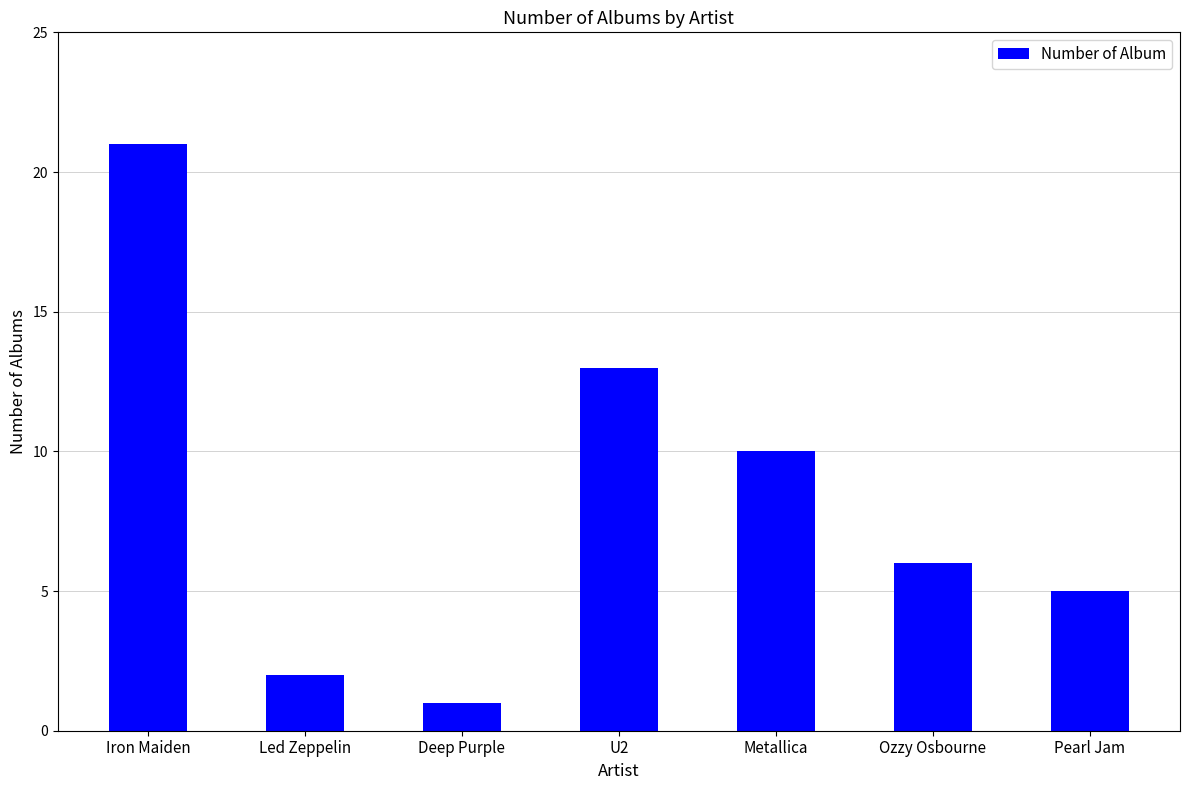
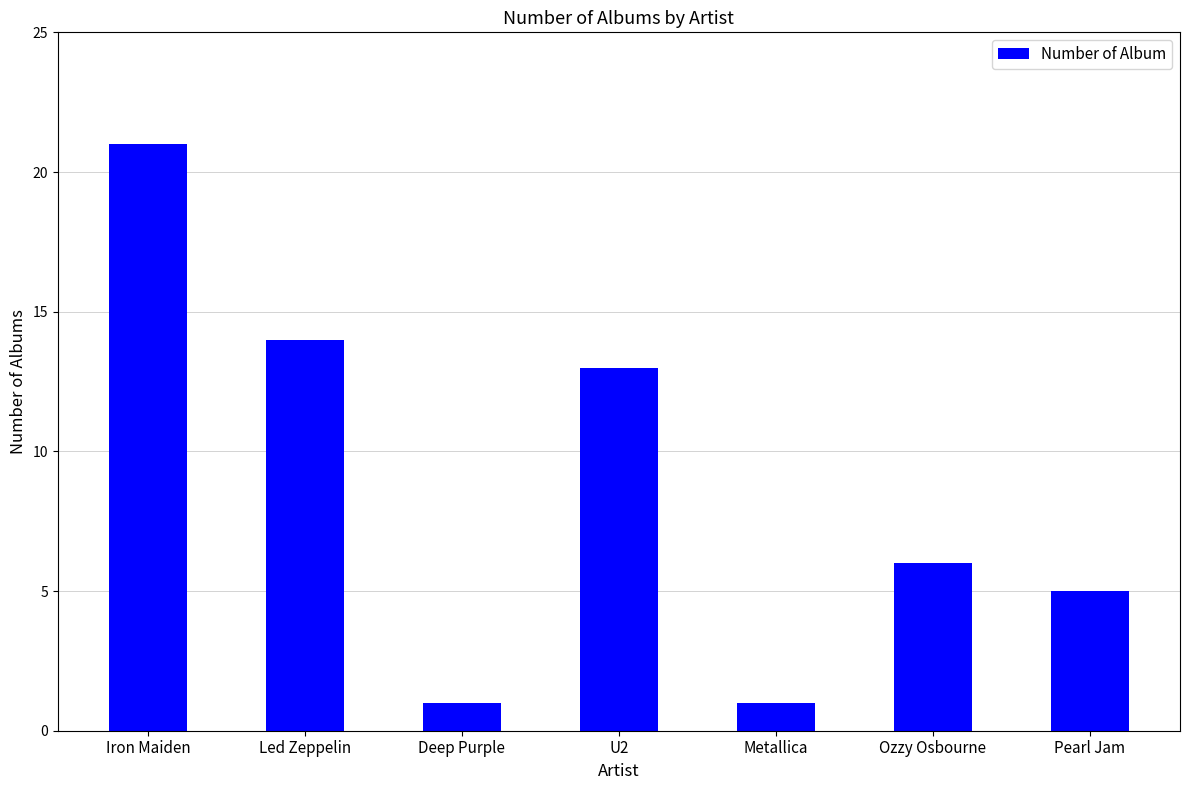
  {
    "Iron Maiden": 21,
-   "Led Zeppelin": 2,
+   "Led Zeppelin": 14,
    "Deep Purple": 1,
    "U2": 13,
-   "Metallica": 10,
+   "Metallica": 1,
    "Ozzy Osbourne": 6,
    "Pearl Jam": 5
  }
